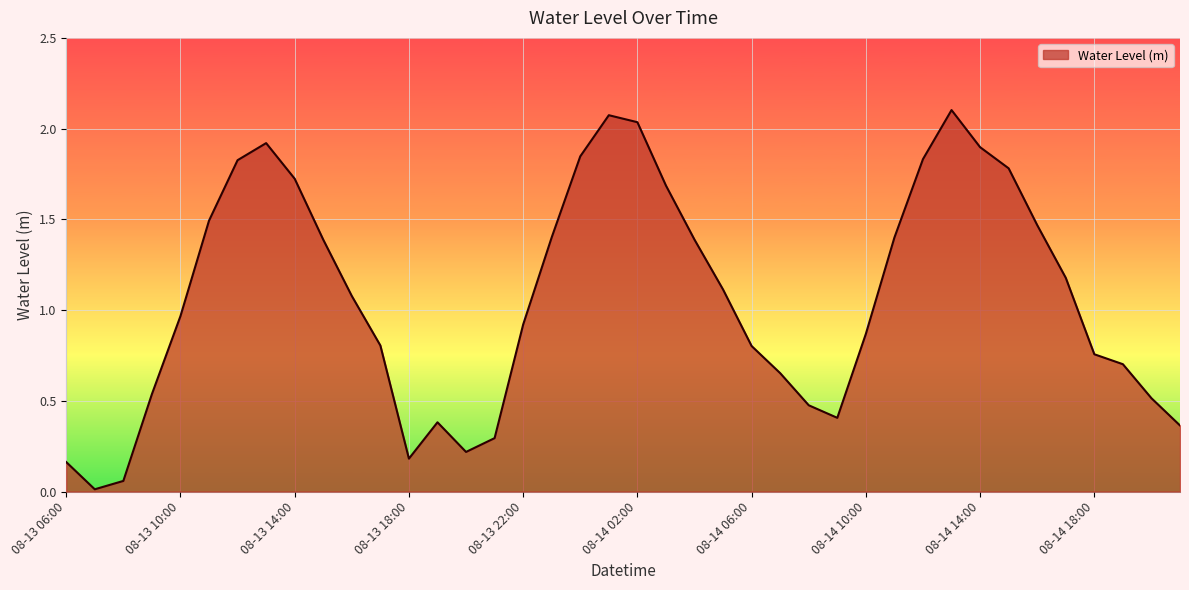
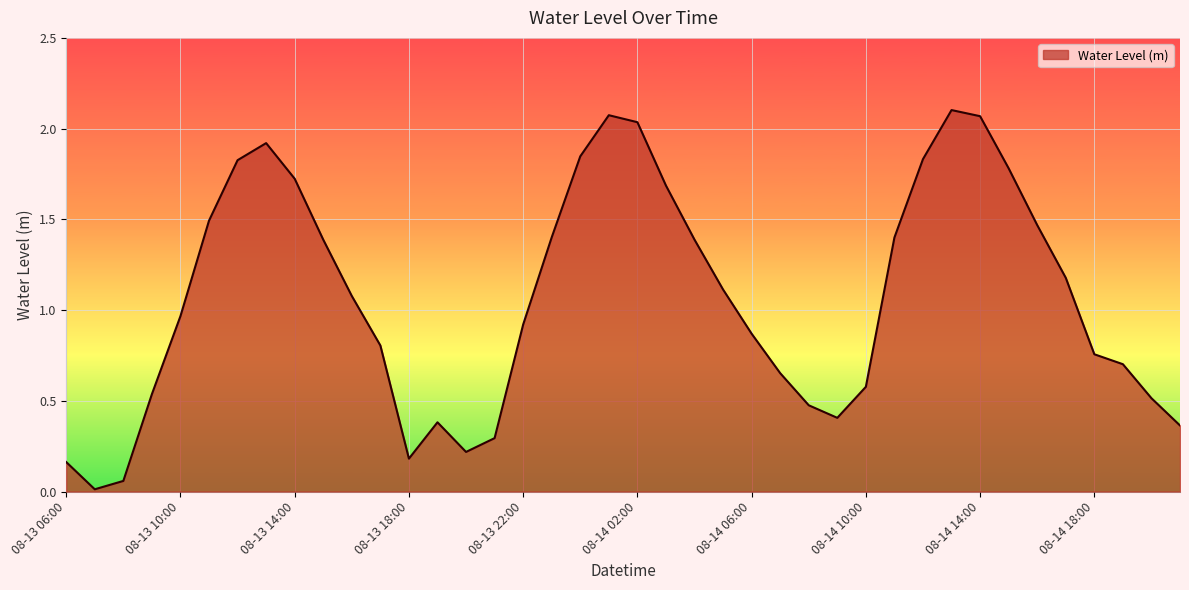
  {
    "08-13 06:00": 0.16,
    "08-13 10:00": 0.97,
    "08-13 14:00": 1.72,
    "08-13 18:00": 0.18,
    "08-13 22:00": 0.92,
    "08-14 02:00": 2.04,
-   "08-14 06:00": 0.80,
-   "08-14 10:00": 0.87,
-   "08-14 14:00": 1.90,
+   "08-14 06:00": 0.87,
+   "08-14 10:00": 0.58,
+   "08-14 14:00": 2.07,
    "08-14 18:00": 0.76
  }
